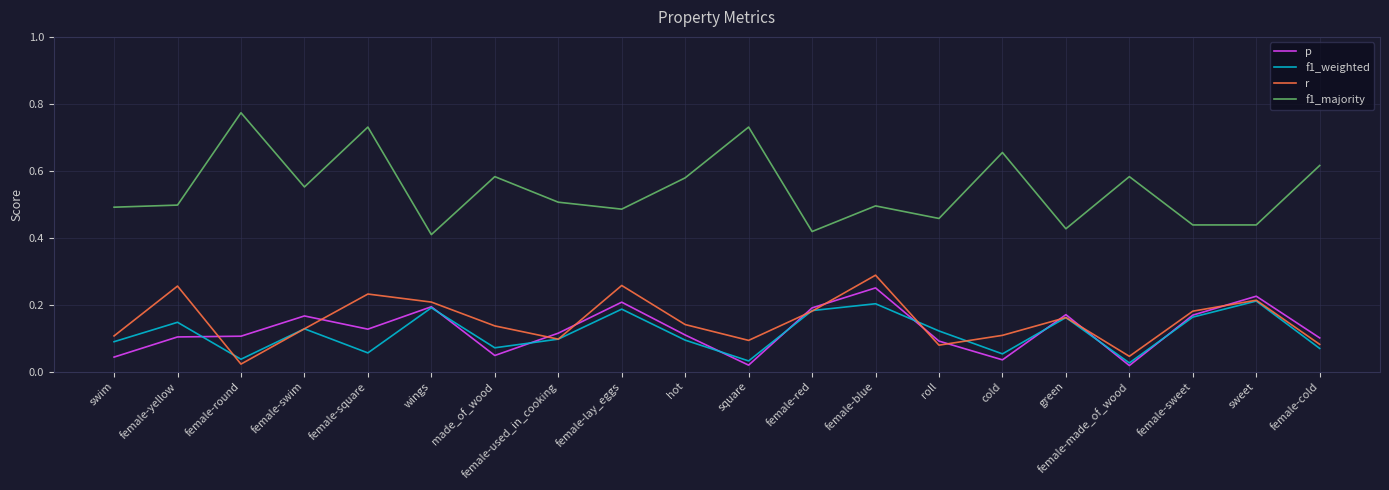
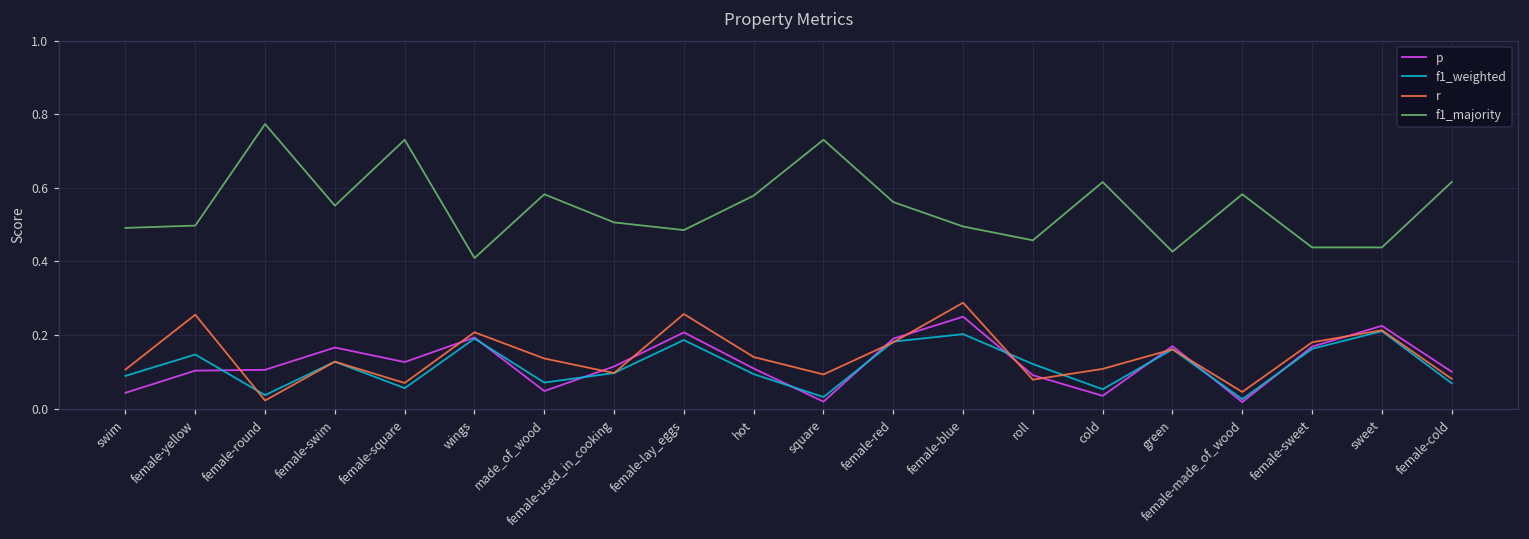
  {
    "p": {
      "swim": 0.04,
      "female-yellow": 0.10,
      "female-round": 0.11,
      "female-swim": 0.17,
      "female-square": 0.13,
      "made_of_wood": 0.05,
      "female-used_in_cooking": 0.11,
      "female-lay_eggs": 0.21,
      "hot": 0.11,
      "square": 0.02,
      "female-red": 0.19,
      "female-blue": 0.25,
      "roll": 0.09,
      "cold": 0.03,
      "green": 0.17,
      "female-made_of_wood": 0.02,
      "sweet": 0.23,
      "female-cold": 0.10
    },
    "f1_weighted": {
      "swim": 0.09,
      "female-yellow": 0.15,
      "female-round": 0.04,
      "female-square": 0.06,
      "made_of_wood": 0.07,
      "female-lay_eggs": 0.19,
      "hot": 0.09,
      "square": 0.03,
      "female-blue": 0.20,
      "roll": 0.12,
      "cold": 0.05,
      "female-made_of_wood": 0.03,
      "female-cold": 0.07
    },
    "r": {
      "swim": 0.11,
      "female-yellow": 0.26,
      "female-round": 0.02,
-     "female-square": 0.23,
+     "female-square": 0.07,
      "wings": 0.21,
      "made_of_wood": 0.14,
      "female-lay_eggs": 0.26,
      "hot": 0.14,
      "square": 0.09,
      "female-blue": 0.29,
      "roll": 0.08,
      "cold": 0.11,
      "female-made_of_wood": 0.05,
      "female-sweet": 0.18,
      "female-cold": 0.08
    },
    "f1_majority": {
      "swim": 0.49,
      "female-yellow": 0.50,
      "female-round": 0.77,
      "female-swim": 0.55,
      "female-square": 0.73,
      "wings": 0.41,
      "made_of_wood": 0.58,
      "female-used_in_cooking": 0.51,
      "female-lay_eggs": 0.49,
      "hot": 0.58,
      "square": 0.73,
-     "female-red": 0.42,
+     "female-red": 0.56,
      "female-blue": 0.49,
      "roll": 0.46,
-     "cold": 0.65,
+     "cold": 0.62,
      "green": 0.43,
      "female-made_of_wood": 0.58,
      "female-sweet": 0.44,
      "sweet": 0.44,
      "female-cold": 0.62
    }
  }
